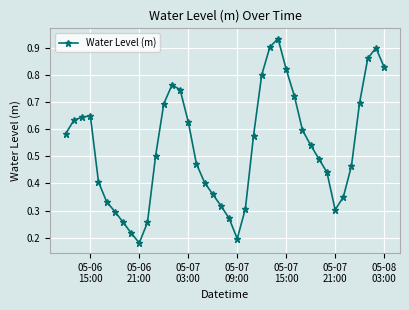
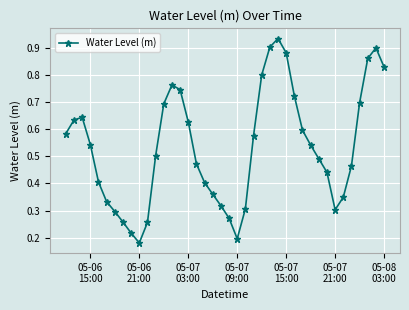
  {
-   "05-06 15:00": 0.65,
+   "05-06 15:00": 0.54,
    "05-06 21:00": 0.18,
    "05-07 03:00": 0.63,
    "05-07 09:00": 0.20,
-   "05-07 15:00": 0.82,
+   "05-07 15:00": 0.88,
    "05-07 21:00": 0.30,
    "05-08 03:00": 0.83
  }
